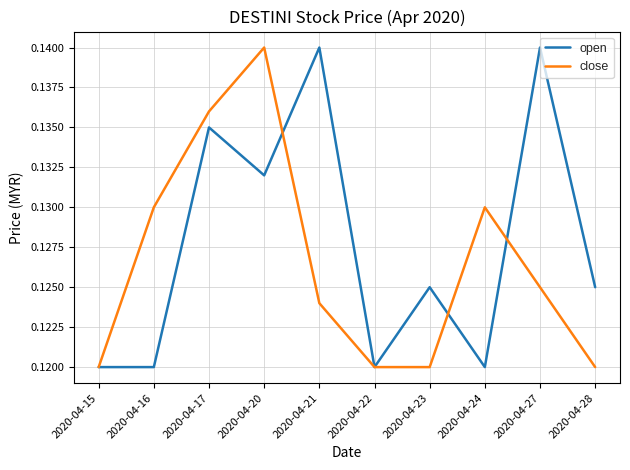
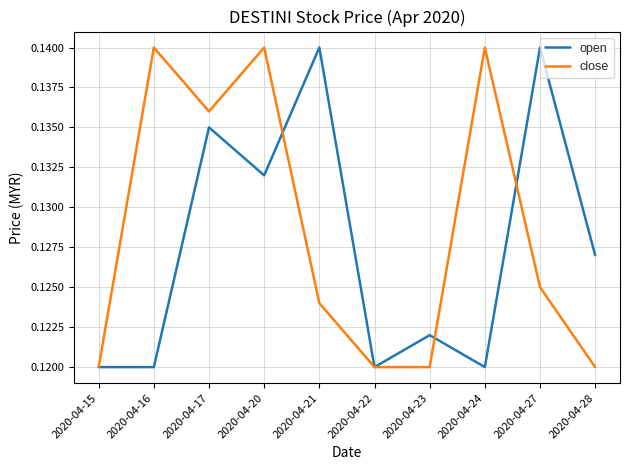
  {
    "open": {
      "2020-04-16": 0.120,
      "2020-04-17": 0.135,
      "2020-04-20": 0.132,
      "2020-04-21": 0.140,
-     "2020-04-23": 0.125,
+     "2020-04-23": 0.122,
      "2020-04-24": 0.120,
-     "2020-04-28": 0.125
+     "2020-04-28": 0.127
    },
    "close": {
-     "2020-04-16": 0.13,
+     "2020-04-16": 0.14,
      "2020-04-17": 0.1360,
      "2020-04-20": 0.14,
      "2020-04-21": 0.1240,
      "2020-04-23": 0.12,
-     "2020-04-24": 0.13,
+     "2020-04-24": 0.14,
      "2020-04-27": 0.1250,
      "2020-04-28": 0.12
    }
  }
